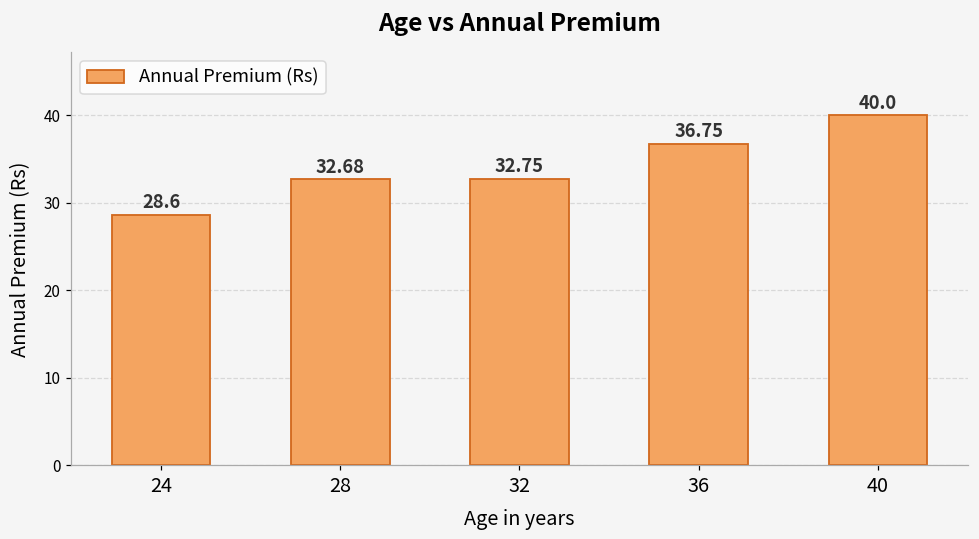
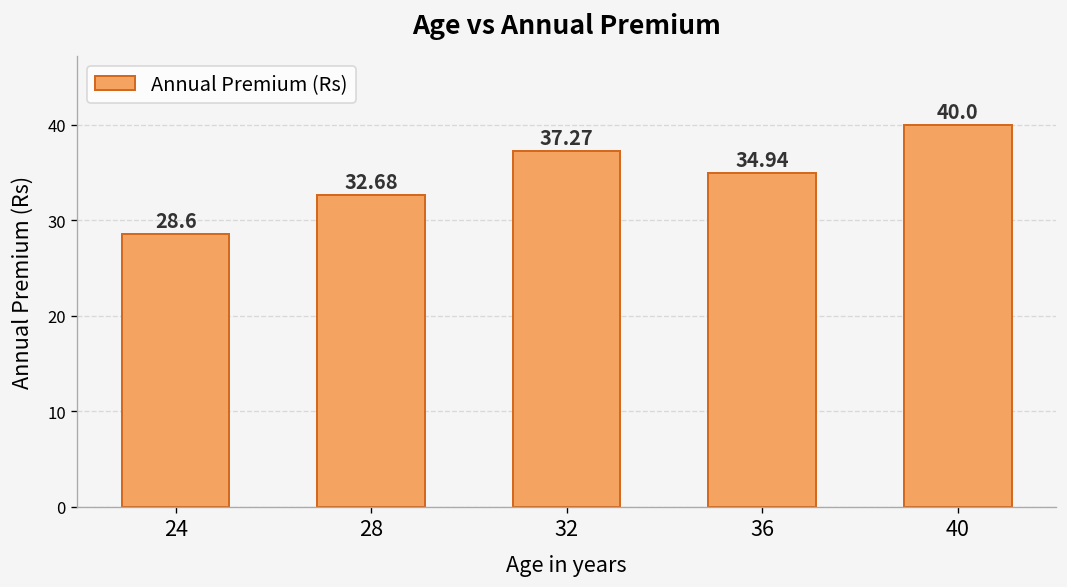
  {
    "24": 28.6,
    "28": 32.68,
-   "32": 32.75,
-   "36": 36.75,
+   "32": 37.27,
+   "36": 34.94,
    "40": 40.0
  }
